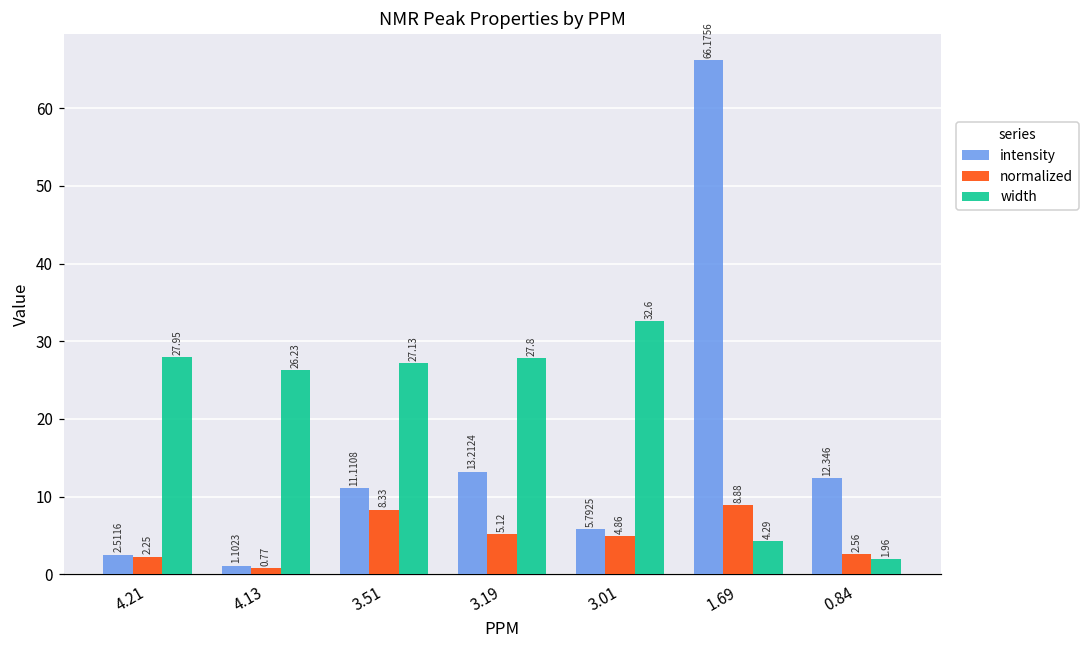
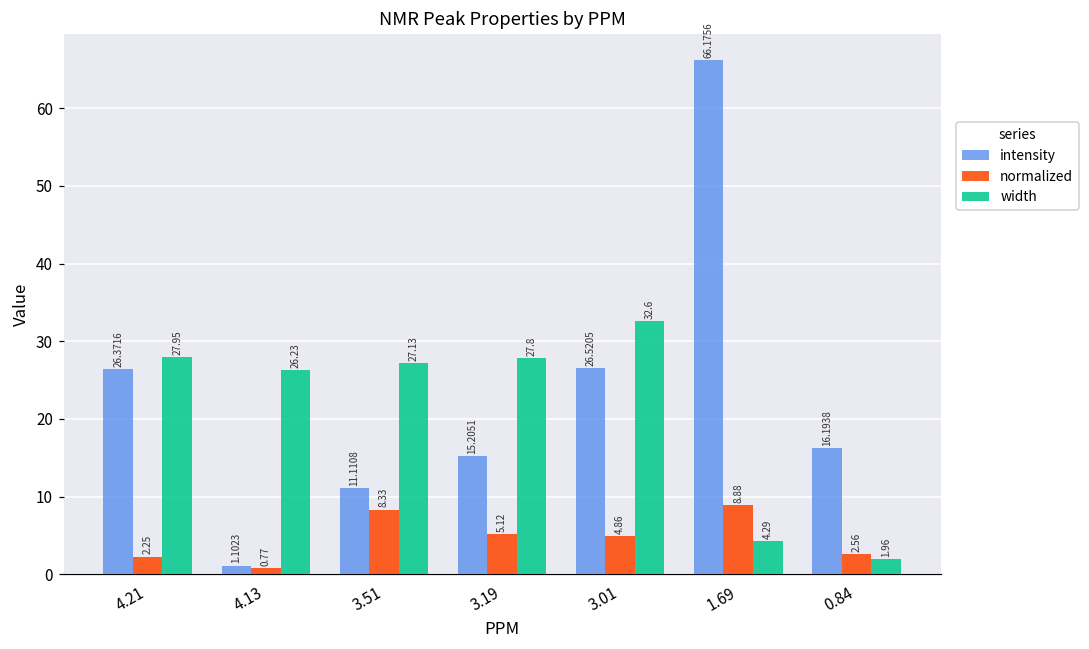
  {
    "intensity": {
-     "4.21": 2.5116,
+     "4.21": 26.3716,
      "4.13": 1.1023,
      "3.51": 11.1108,
-     "3.19": 13.2124,
-     "3.01": 5.7925,
+     "3.19": 15.2051,
+     "3.01": 26.5205,
      "1.69": 66.1756,
-     "0.84": 12.346
+     "0.84": 16.1938
    },
    "normalized": {
      "4.21": 2.25,
      "4.13": 0.77,
      "3.51": 8.33,
      "3.19": 5.12,
      "3.01": 4.86,
      "1.69": 8.88,
      "0.84": 2.56
    },
    "width": {
      "4.21": 27.95,
      "4.13": 26.23,
      "3.51": 27.13,
      "3.19": 27.8,
      "3.01": 32.6,
      "1.69": 4.29,
      "0.84": 1.96
    }
  }
